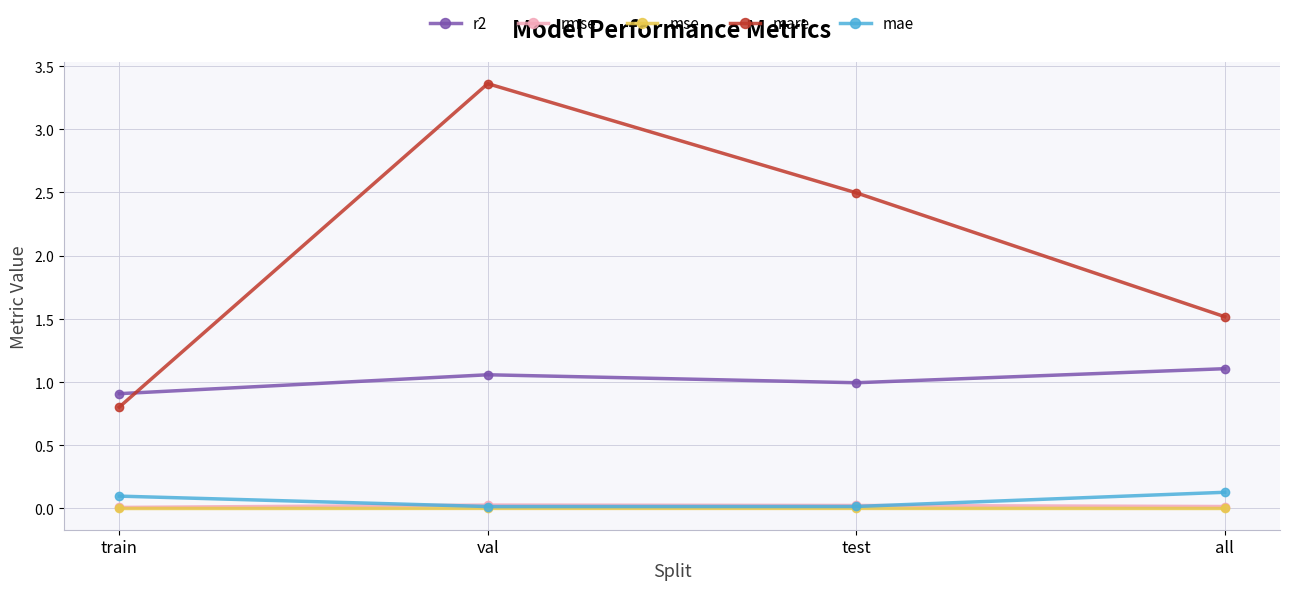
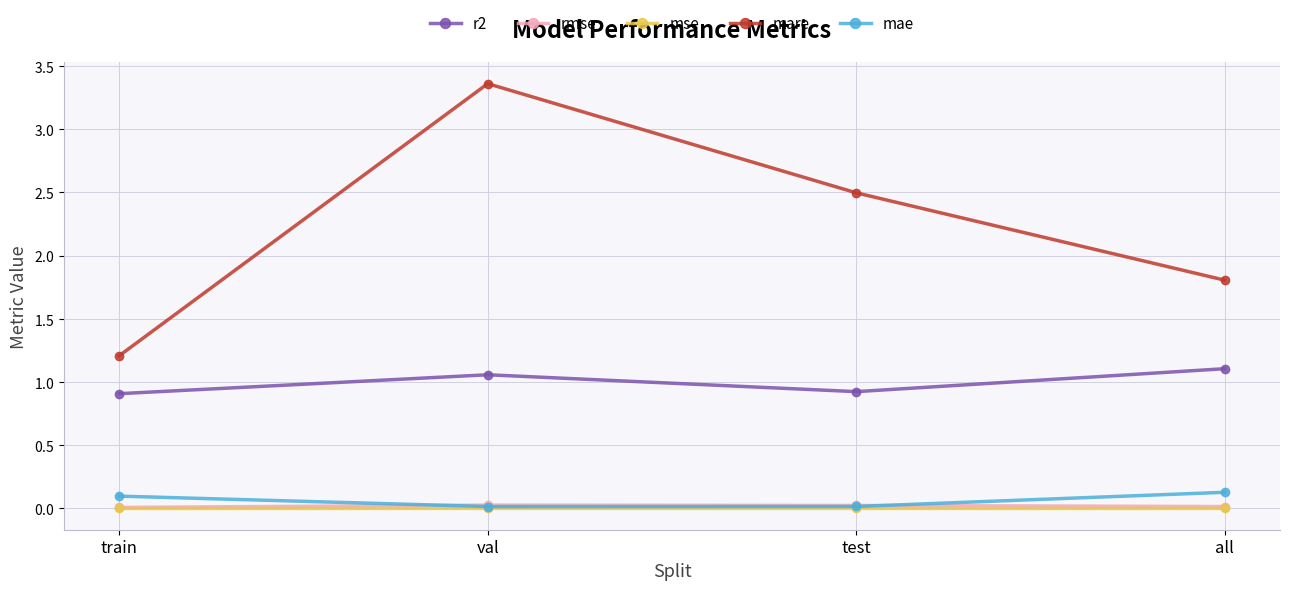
  {
    "r2": {
      "train": 0.91,
      "val": 1.06,
-     "test": 0.99,
+     "test": 0.92,
      "all": 1.11
    },
    "mare": {
-     "train": 0.80,
+     "train": 1.21,
      "val": 3.36,
      "test": 2.50,
-     "all": 1.52
+     "all": 1.81
    },
    "mae": {
      "train": 0.10,
      "all": 0.13
    }
  }
